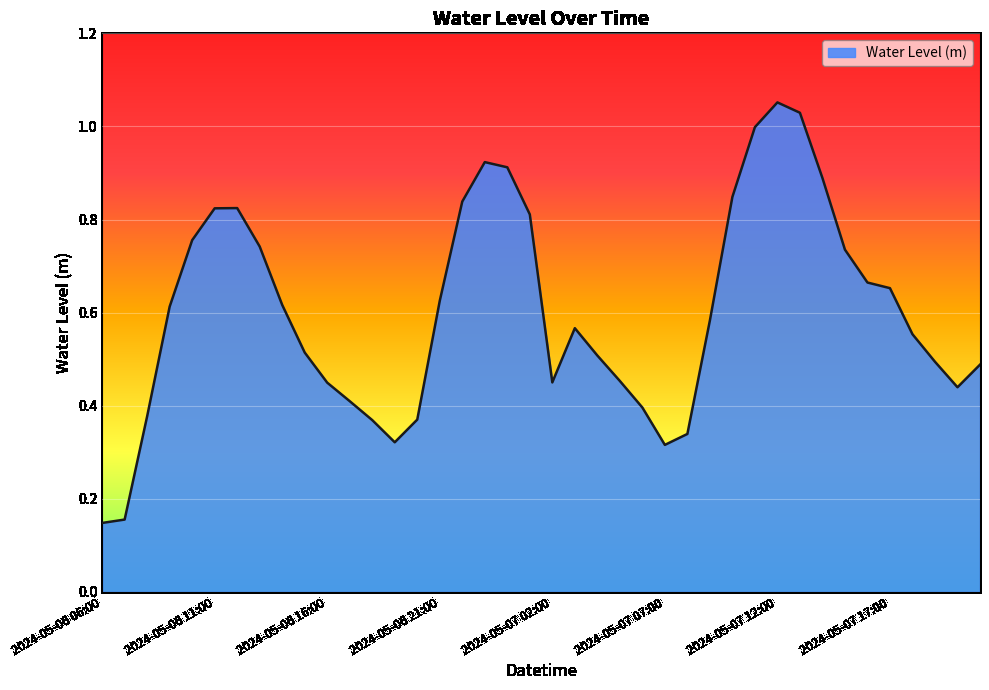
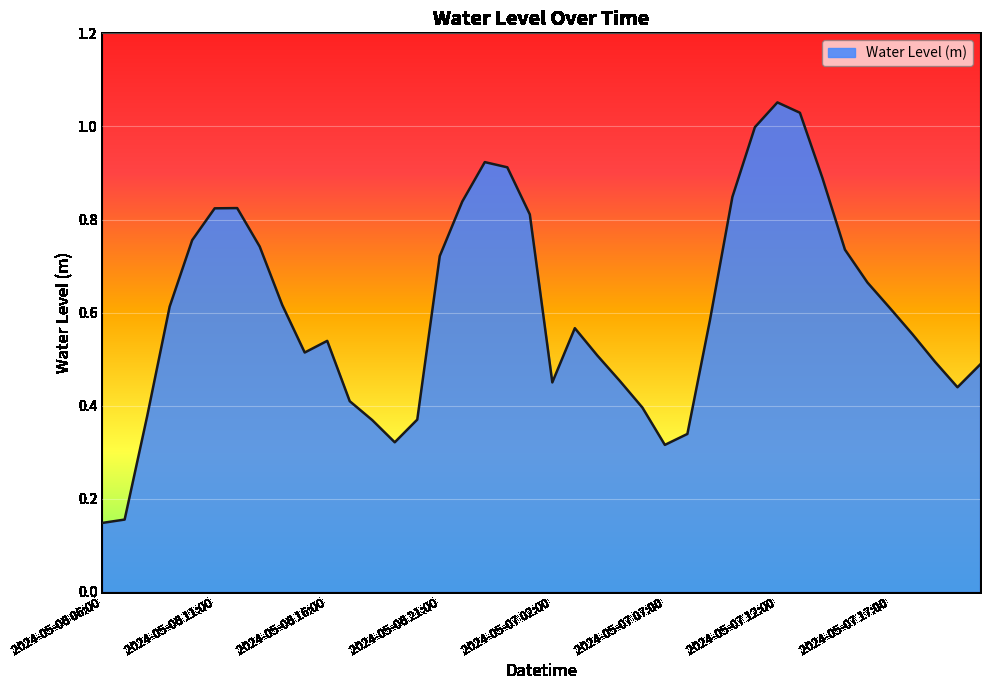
  {
    "2024-05-06 06:00": 0.15,
    "2024-05-06 11:00": 0.82,
-   "2024-05-06 16:00": 0.45,
-   "2024-05-06 21:00": 0.63,
+   "2024-05-06 16:00": 0.54,
+   "2024-05-06 21:00": 0.72,
    "2024-05-07 02:00": 0.45,
    "2024-05-07 07:00": 0.32,
    "2024-05-07 12:00": 1.05,
-   "2024-05-07 17:00": 0.65
+   "2024-05-07 17:00": 0.61
  }
